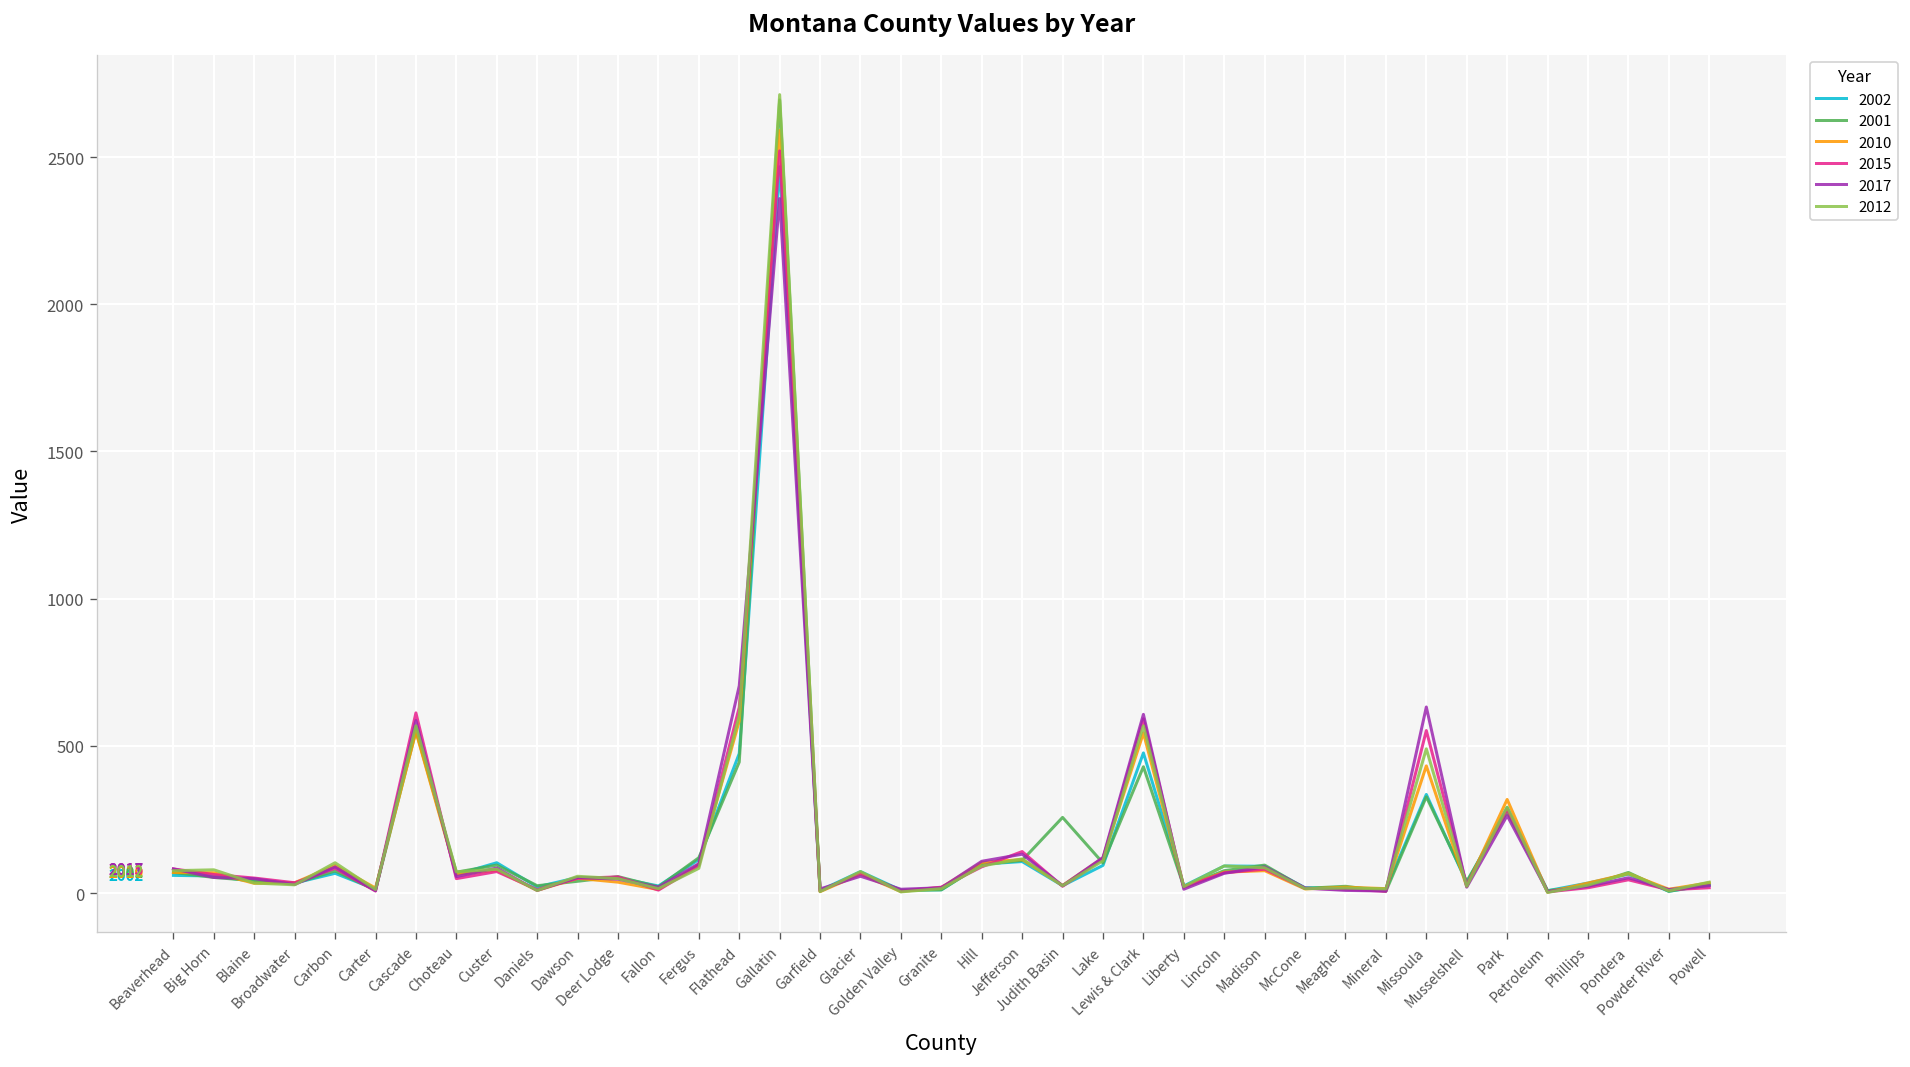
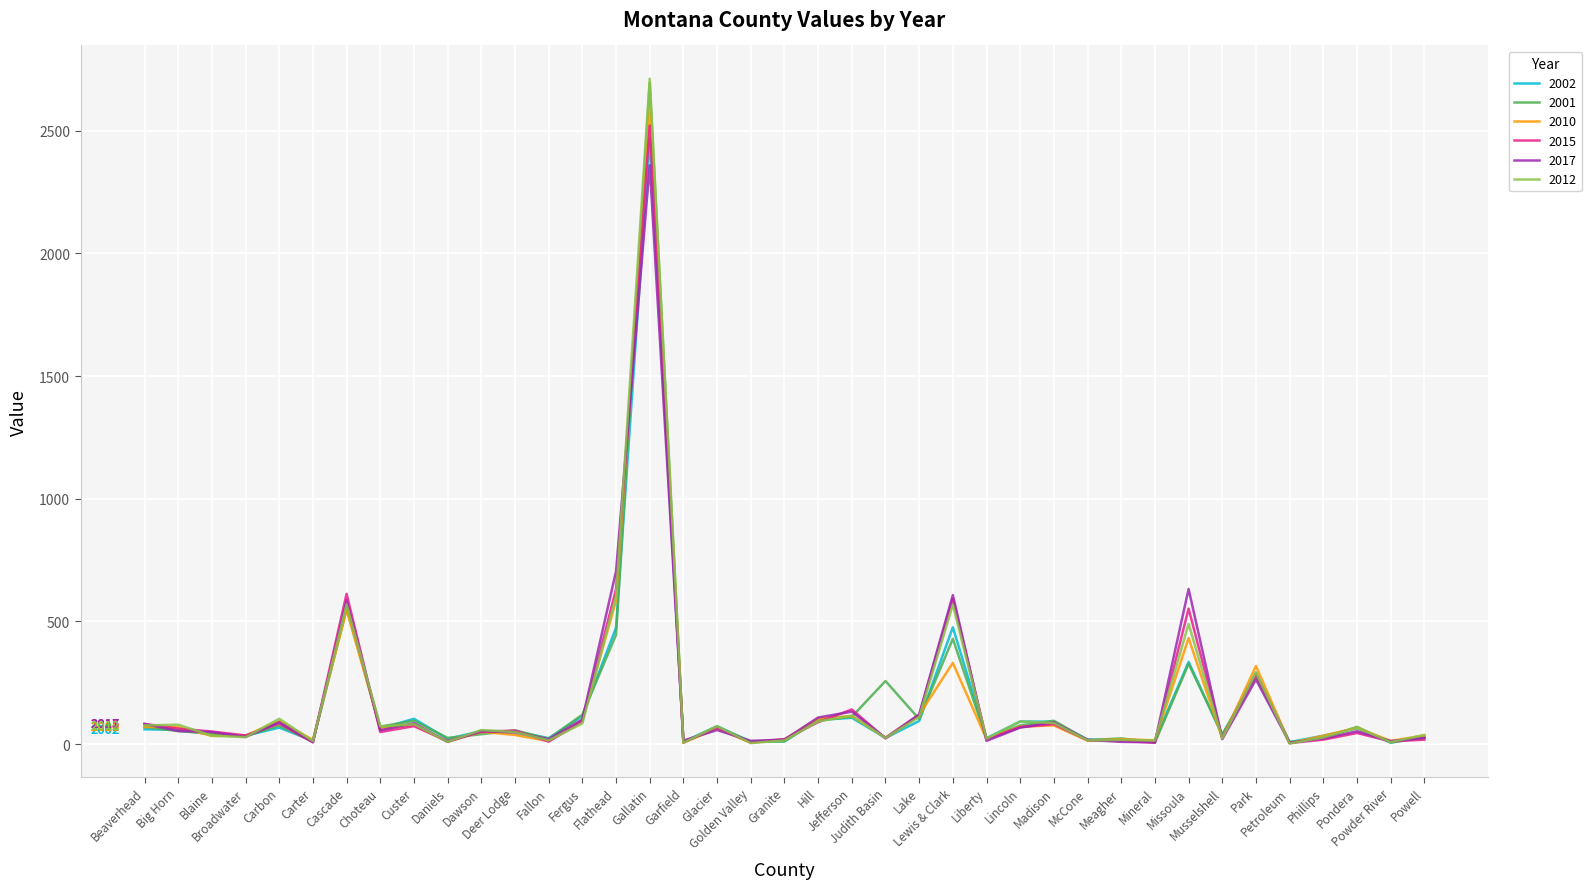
  {
    "2002": {
      "Flathead": 470,
      "Gallatin": 2470,
      "Lewis & Clark": 480
    },
    "2001": {
      "Flathead": 450,
      "Gallatin": 2690,
      "Judith Basin": 260,
      "Lewis & Clark": 430
    },
    "2010": {
      "Flathead": 580,
      "Gallatin": 2590,
-     "Lewis & Clark": 540,
+     "Lewis & Clark": 330,
      "Missoula": 430,
      "Park": 320
    },
    "2015": {
      "Cascade": 610,
      "Flathead": 630,
      "Gallatin": 2520,
      "Lewis & Clark": 590,
      "Missoula": 550
    },
    "2017": {
      "Cascade": 590,
      "Flathead": 700,
      "Gallatin": 2360,
      "Lewis & Clark": 610,
      "Missoula": 630,
      "Park": 260
    },
    "2012": {
      "Flathead": 600,
      "Gallatin": 2710,
      "Lewis & Clark": 570,
      "Missoula": 490
    }
  }
